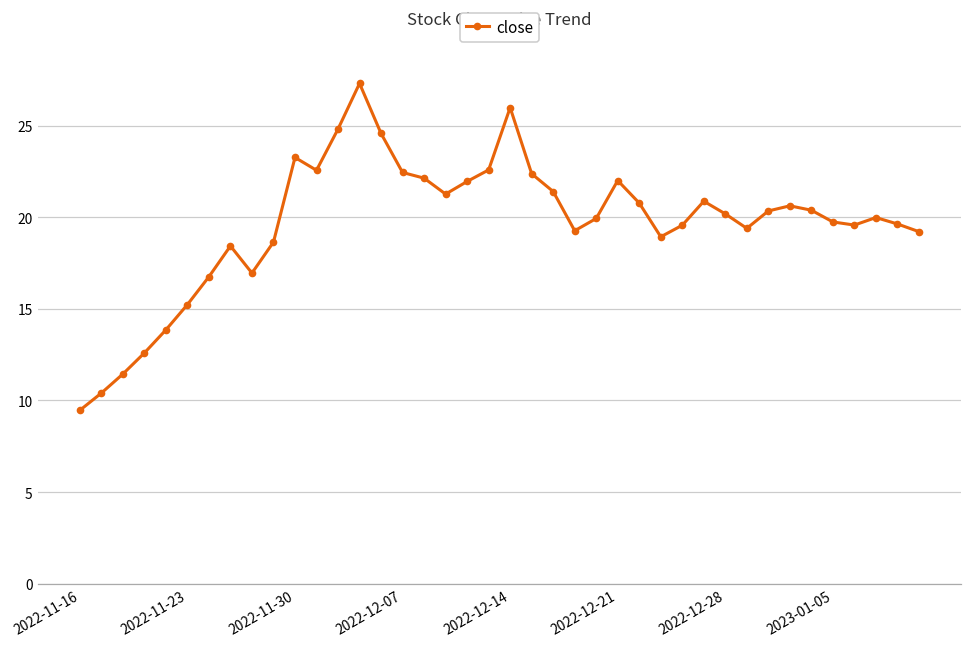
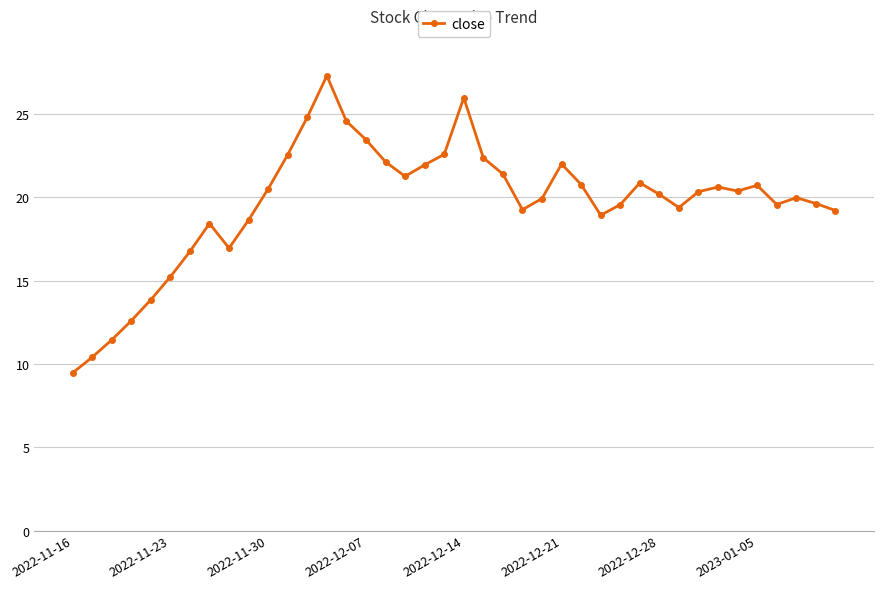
  {
    "2022-11-16": 9.5,
    "2022-11-23": 15.2,
-   "2022-11-30": 23.3,
-   "2022-12-07": 22.4,
+   "2022-11-30": 20.5,
+   "2022-12-07": 23.5,
    "2022-12-14": 26.0,
    "2022-12-21": 22.0,
    "2022-12-28": 20.2,
-   "2023-01-05": 19.7
+   "2023-01-05": 20.7
  }
